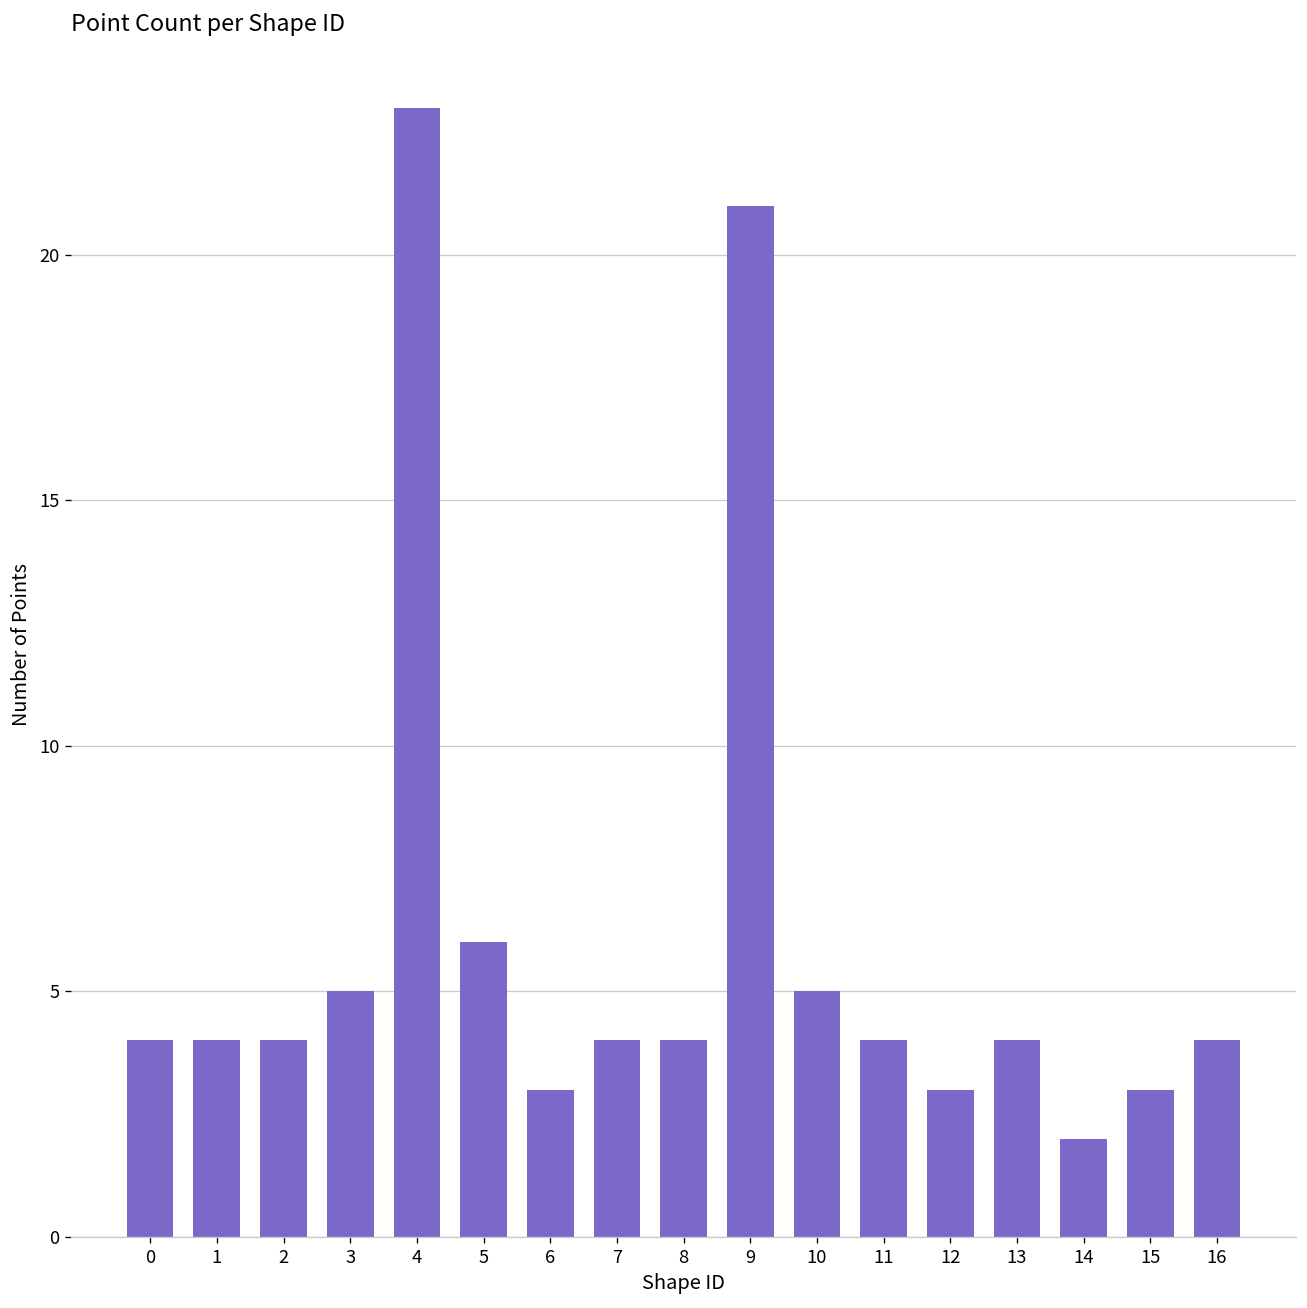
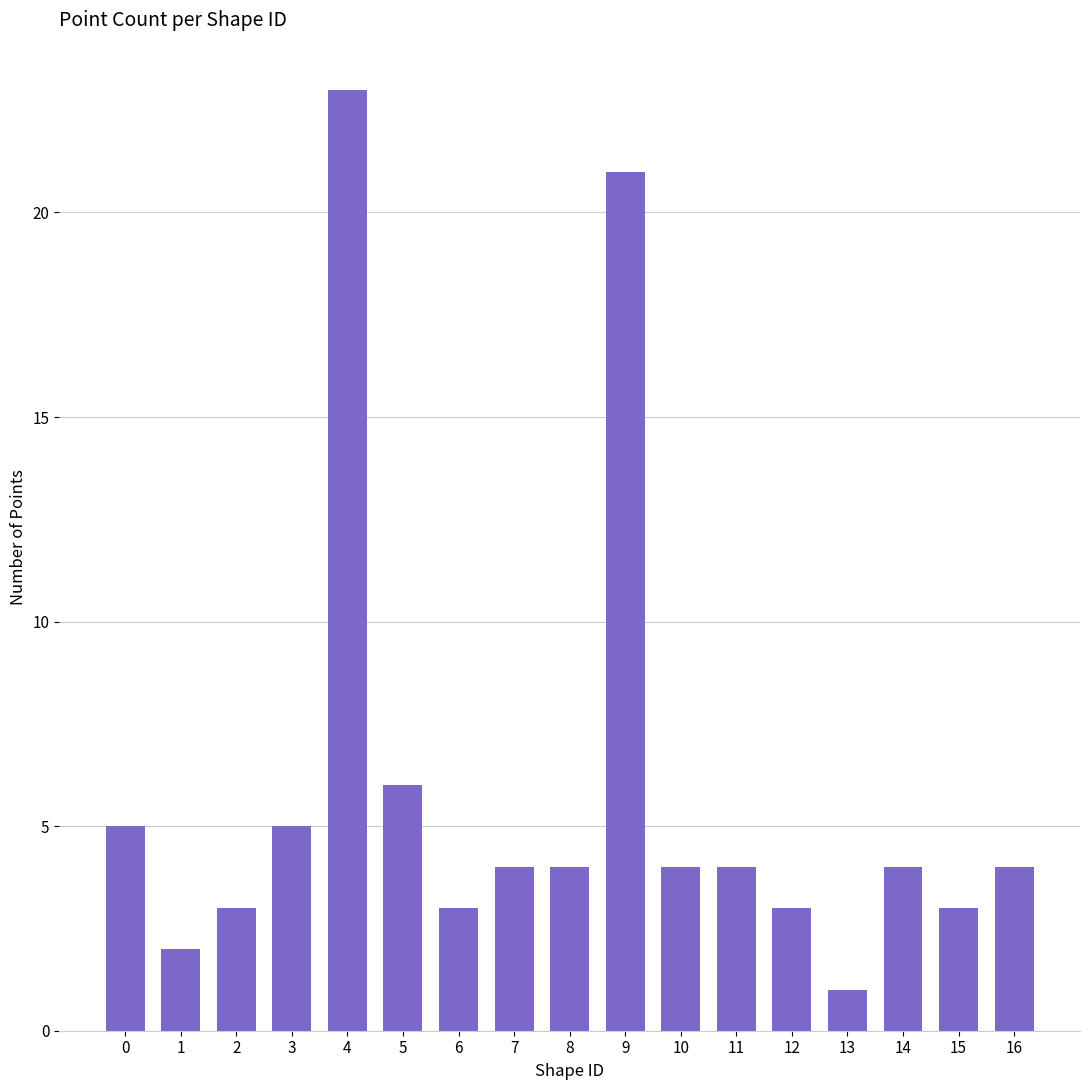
  {
-   "0": 4,
-   "1": 4,
-   "2": 4,
+   "0": 5,
+   "1": 2,
+   "2": 3,
    "3": 5,
    "4": 23,
    "5": 6,
    "6": 3,
    "7": 4,
    "8": 4,
    "9": 21,
-   "10": 5,
+   "10": 4,
    "11": 4,
    "12": 3,
-   "13": 4,
-   "14": 2,
+   "13": 1,
+   "14": 4,
    "15": 3,
    "16": 4
  }
